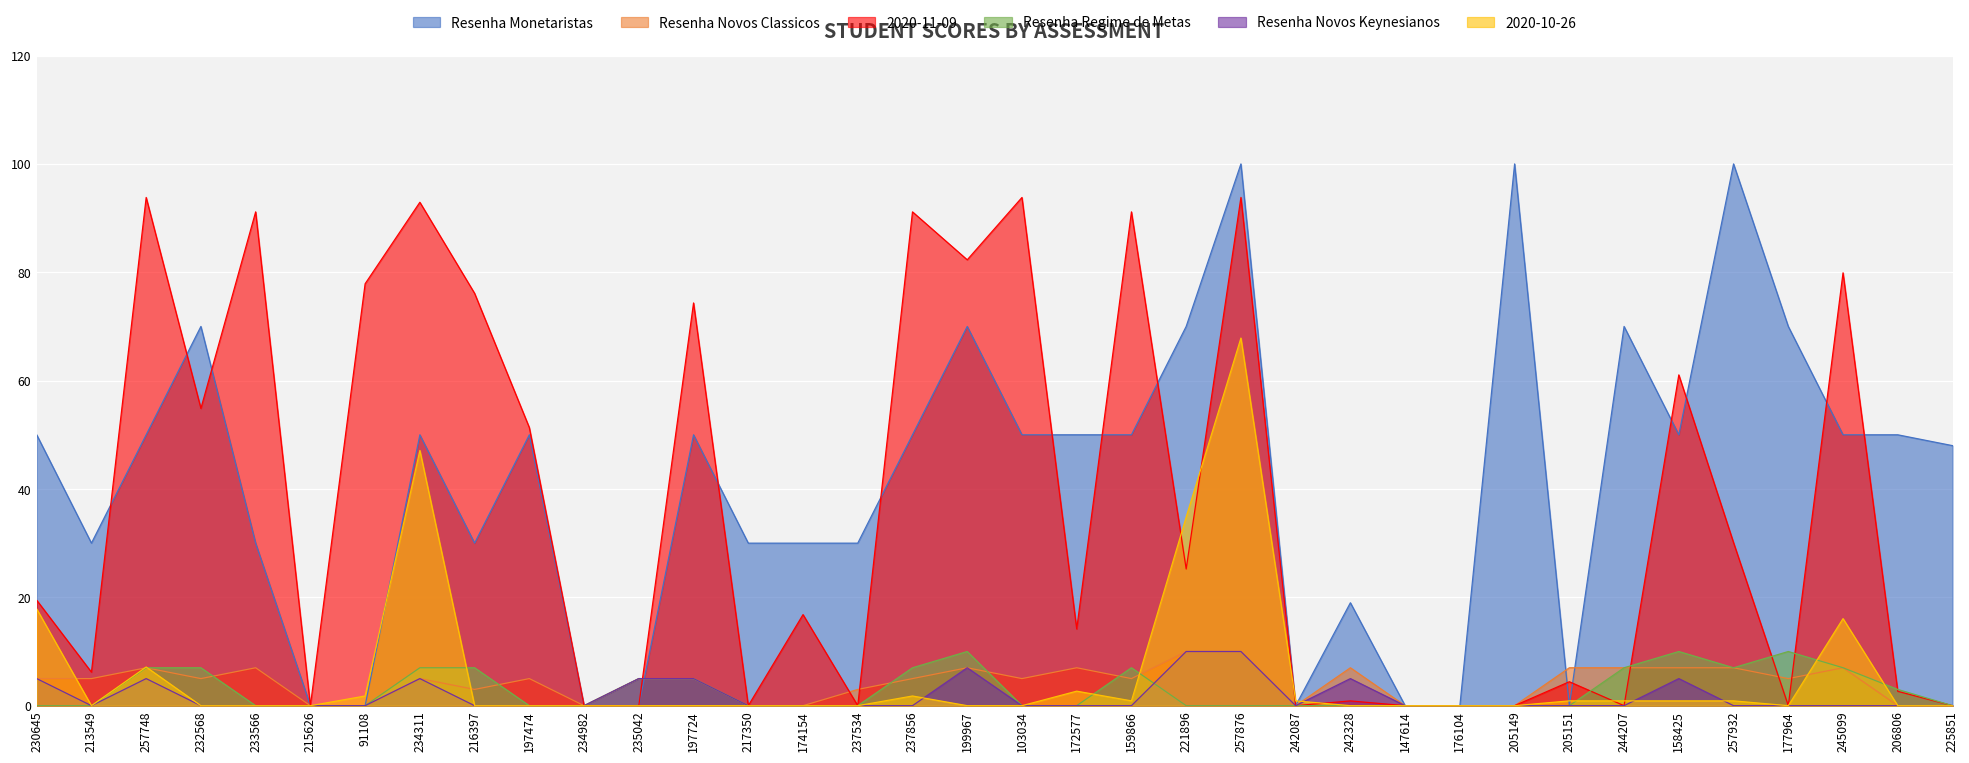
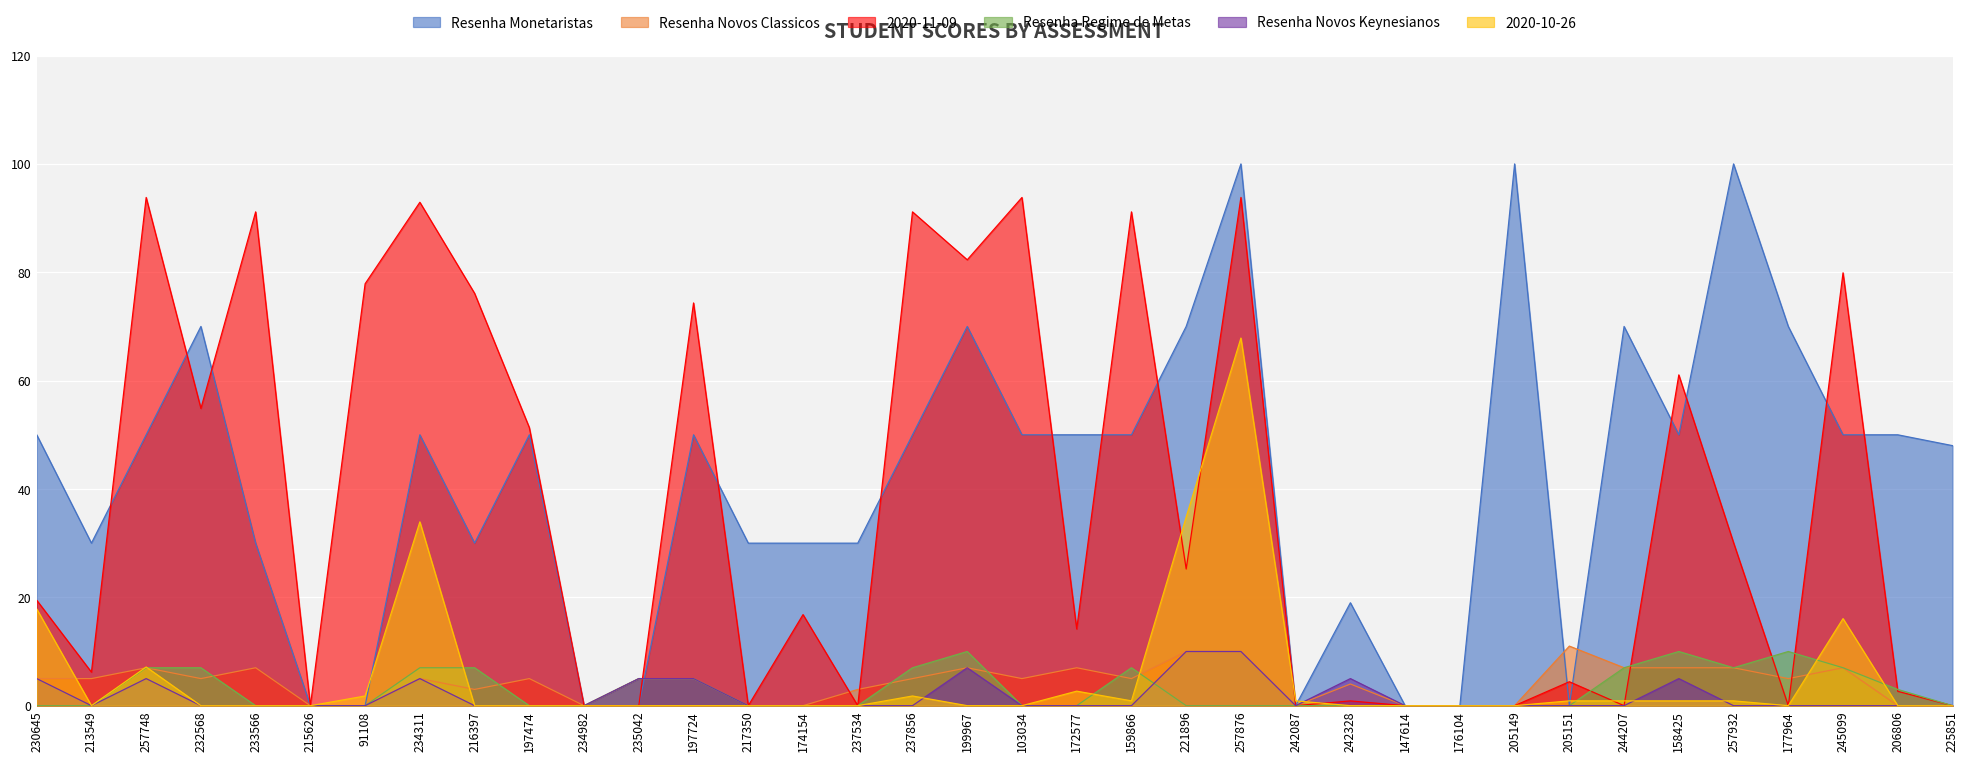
  {
    "Resenha Monetaristas": {
      "230645": 50,
      "213549": 30,
      "257748": 50,
      "232568": 70,
      "233566": 30,
      "234311": 50,
      "216397": 30,
      "197474": 50,
      "197724": 50,
      "217350": 30,
      "174154": 30,
      "237534": 30,
      "237856": 50,
      "199967": 70,
      "103034": 50,
      "172577": 50,
      "159866": 50,
      "221896": 70,
      "257876": 100,
      "242328": 19,
      "205149": 100,
      "244207": 70,
      "158425": 50,
      "257932": 100,
      "177964": 70,
      "245099": 50,
      "206806": 50,
      "225851": 48
    },
    "Resenha Novos Classicos": {
      "213549": 5,
      "232568": 5,
      "233566": 7,
      "216397": 3,
      "197474": 5,
      "237534": 3,
      "237856": 5,
      "103034": 5,
      "172577": 7,
      "159866": 5,
-     "242328": 7,
-     "205151": 7,
+     "242328": 4,
+     "205151": 11,
      "158425": 7,
      "177964": 5
    },
    "2020-11-09": {
      "230645": 19,
      "213549": 6,
      "257748": 94,
      "232568": 55,
      "233566": 91,
      "91108": 78,
      "234311": 93,
      "216397": 76,
      "197474": 51,
      "197724": 74,
      "174154": 17,
      "237856": 91,
      "199967": 82,
      "103034": 94,
      "172577": 14,
      "159866": 91,
      "221896": 25,
      "257876": 94,
      "242328": 1,
      "205151": 4,
      "158425": 61,
      "257932": 30,
      "245099": 80
    },
    "Resenha Regime de Metas": {
      "230645": 0,
      "232568": 7,
      "234311": 7,
      "216397": 7,
      "237856": 7,
      "199967": 10,
      "159866": 7,
      "221896": 0,
      "257876": 0,
      "158425": 10,
      "177964": 10
    },
    "Resenha Novos Keynesianos": {
      "257748": 5,
      "237856": 0,
      "159866": 0,
      "242328": 5,
      "158425": 5,
      "257932": 0,
      "245099": 0
    },
    "2020-10-26": {
      "230645": 18,
      "91108": 2,
-     "234311": 47,
+     "234311": 34,
      "197724": 0,
      "237856": 2,
      "199967": 0,
      "172577": 3,
      "159866": 1,
      "221896": 35,
      "257876": 68,
      "242087": 1,
      "205151": 1,
      "244207": 1,
      "158425": 1,
      "257932": 1,
      "245099": 16
    }
  }
